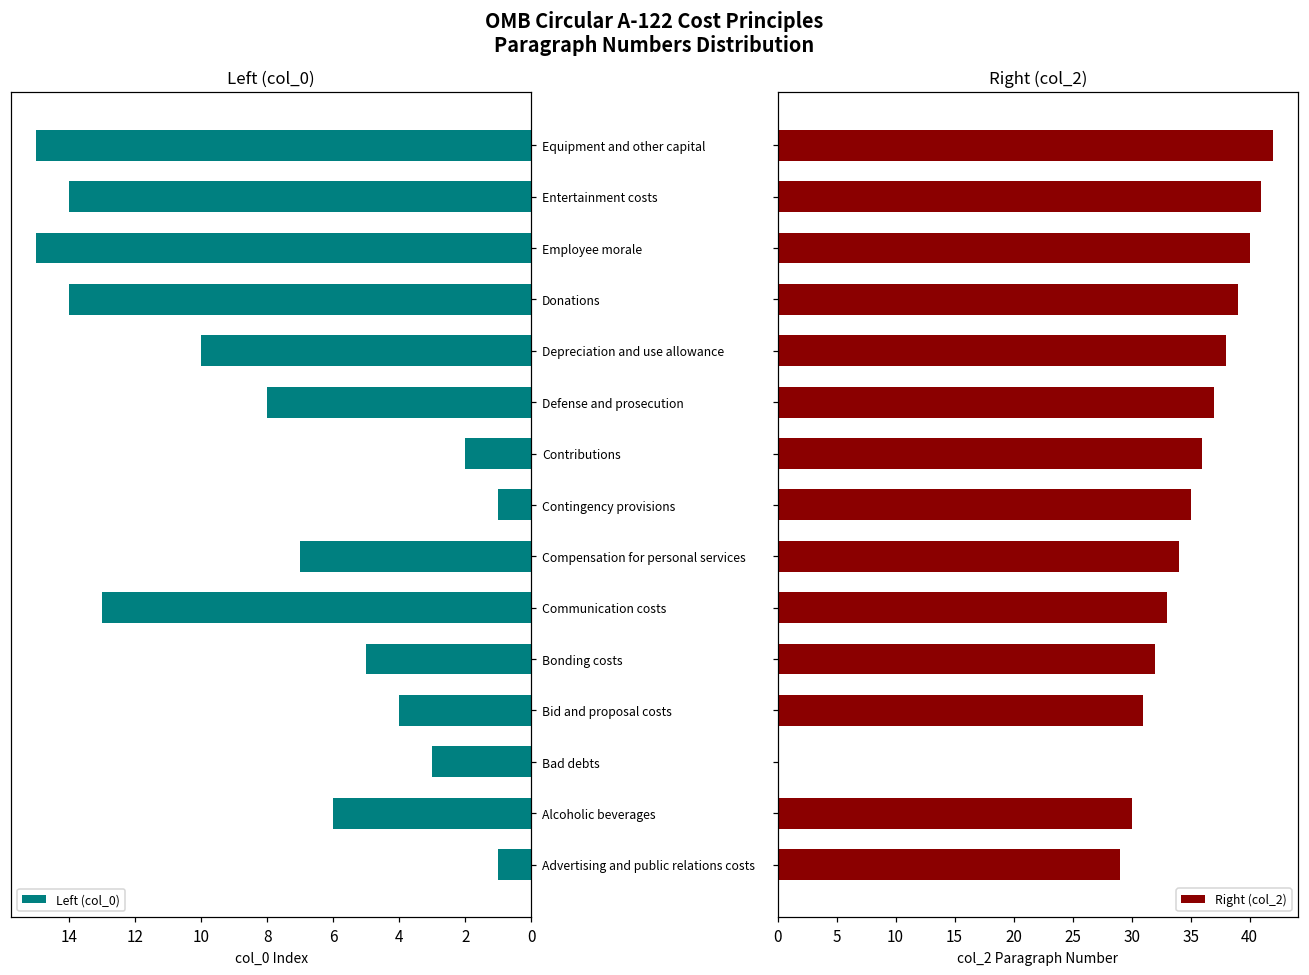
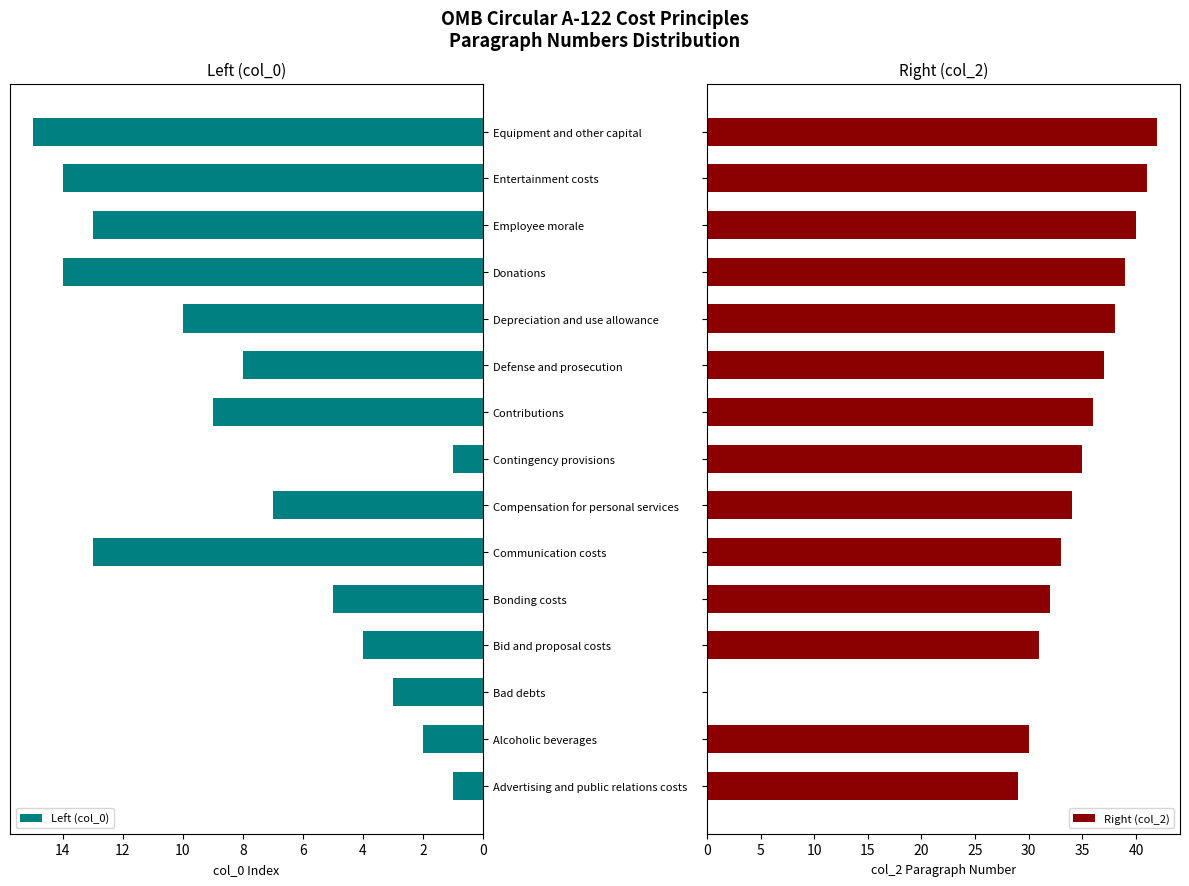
  {
    "Left (col_0)": {
      "Equipment and other capital": 15,
      "Entertainment costs": 14,
-     "Employee morale": 15,
+     "Employee morale": 13,
      "Donations": 14,
      "Depreciation and use allowance": 10,
      "Defense and prosecution": 8,
-     "Contributions": 2,
+     "Contributions": 9,
      "Contingency provisions": 1,
      "Compensation for personal services": 7,
      "Communication costs": 13,
      "Bonding costs": 5,
      "Bid and proposal costs": 4,
      "Bad debts": 3,
-     "Alcoholic beverages": 6,
+     "Alcoholic beverages": 2,
      "Advertising and public relations costs": 1
    }
  }
